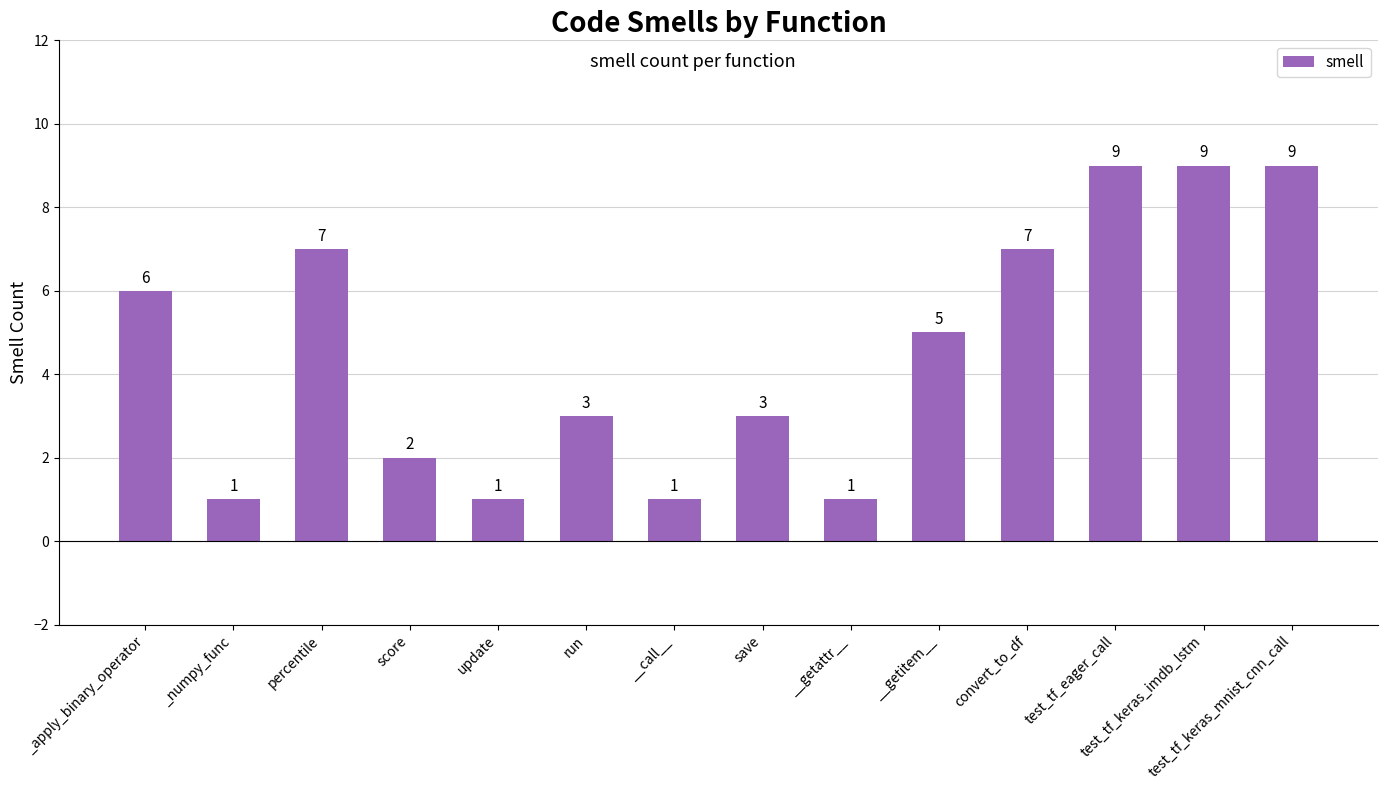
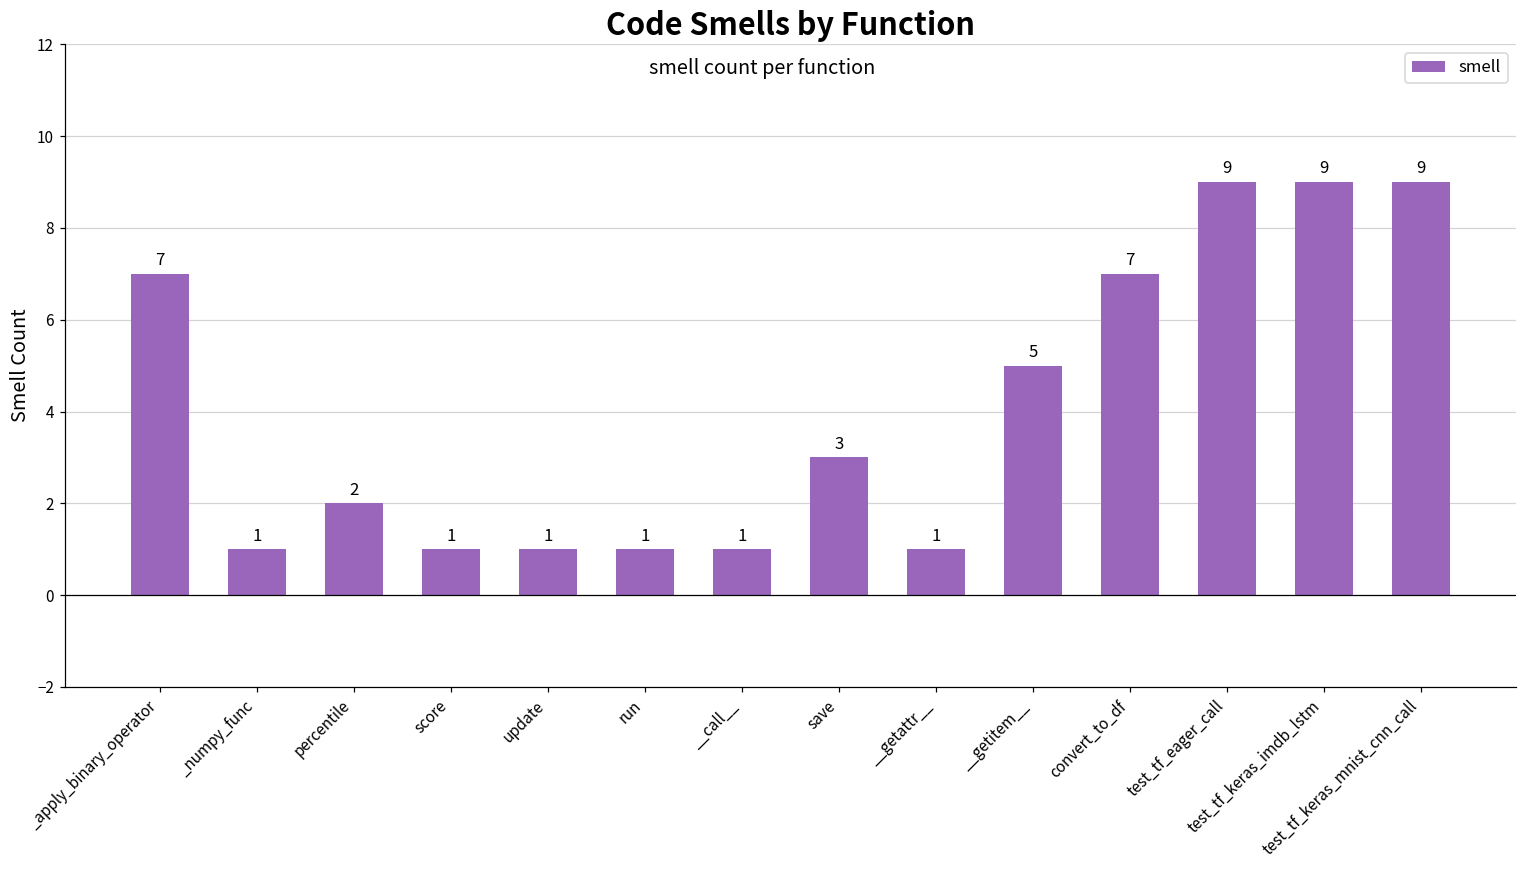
  {
-   "_apply_binary_operator": 6,
+   "_apply_binary_operator": 7,
    "_numpy_func": 1,
-   "percentile": 7,
-   "score": 2,
+   "percentile": 2,
+   "score": 1,
    "update": 1,
-   "run": 3,
+   "run": 1,
    "__call__": 1,
    "save": 3,
    "__getattr__": 1,
    "__getitem__": 5,
    "convert_to_df": 7,
    "test_tf_eager_call": 9,
    "test_tf_keras_imdb_lstm": 9,
    "test_tf_keras_mnist_cnn_call": 9
  }
